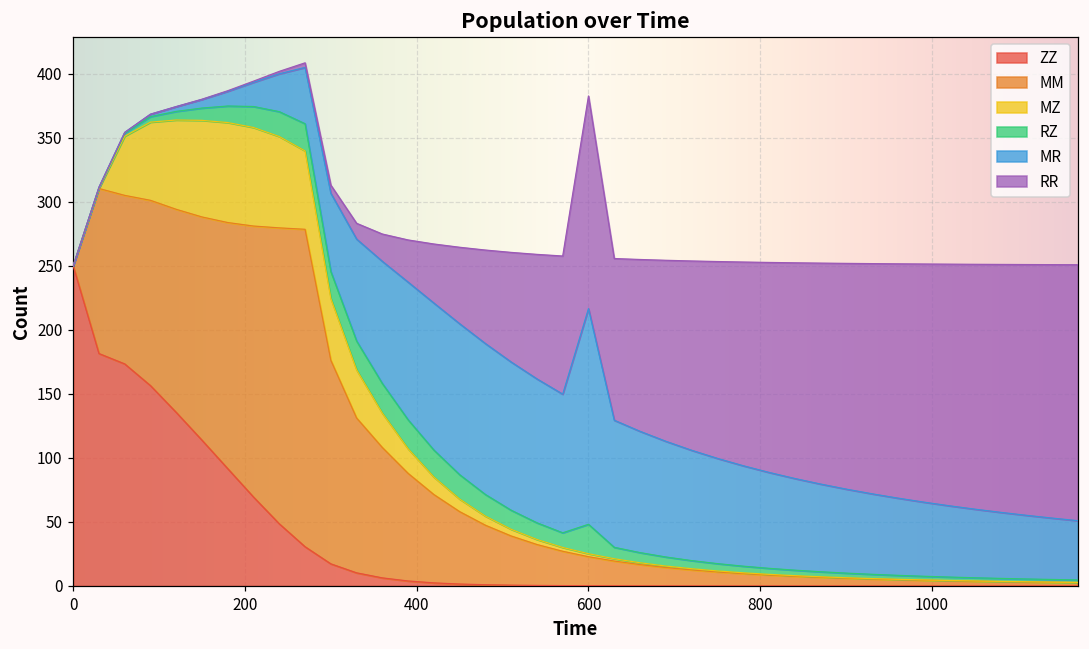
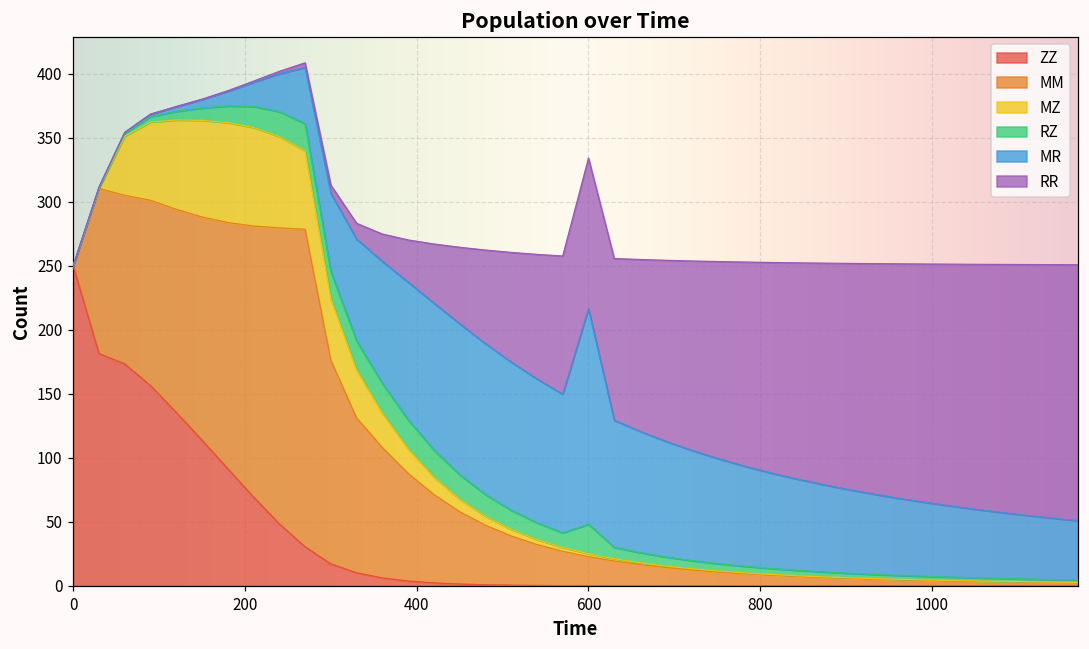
  {
    "MZ": {
      "600": 2
    },
    "RZ": {
      "600": 23
    },
    "MR": {
      "600": 168
    },
    "RR": {
-     "600": 166
+     "600": 118
    }
  }
